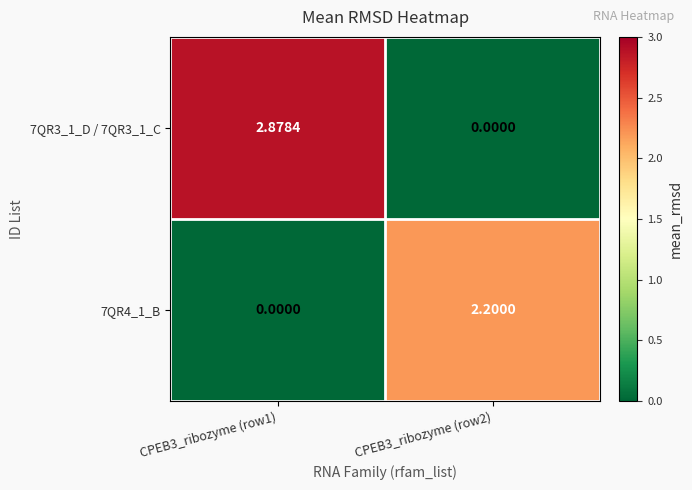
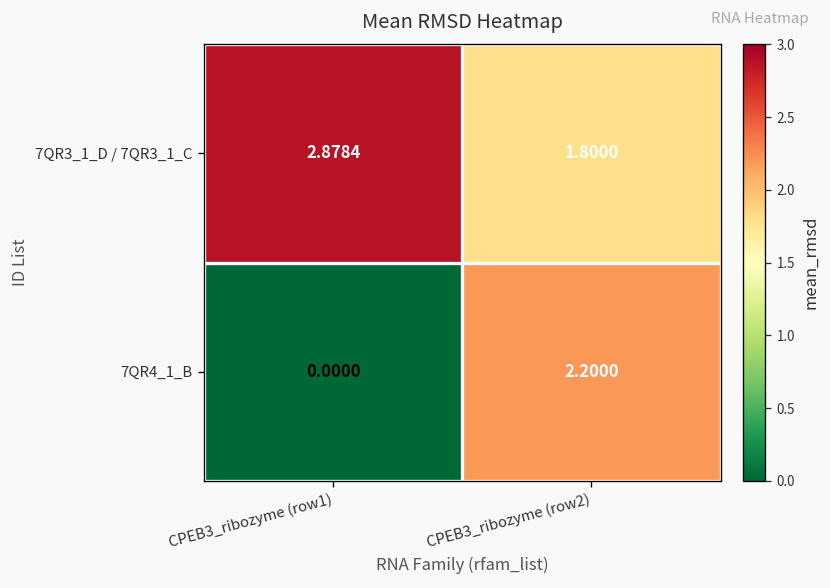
  {
    "7QR3_1_D / 7QR3_1_C": {
      "CPEB3_ribozyme (row1)": 2.8784,
-     "CPEB3_ribozyme (row2)": 0.0000
+     "CPEB3_ribozyme (row2)": 1.8000
    },
    "7QR4_1_B": {
      "CPEB3_ribozyme (row1)": 0.0000,
      "CPEB3_ribozyme (row2)": 2.2000
    }
  }
